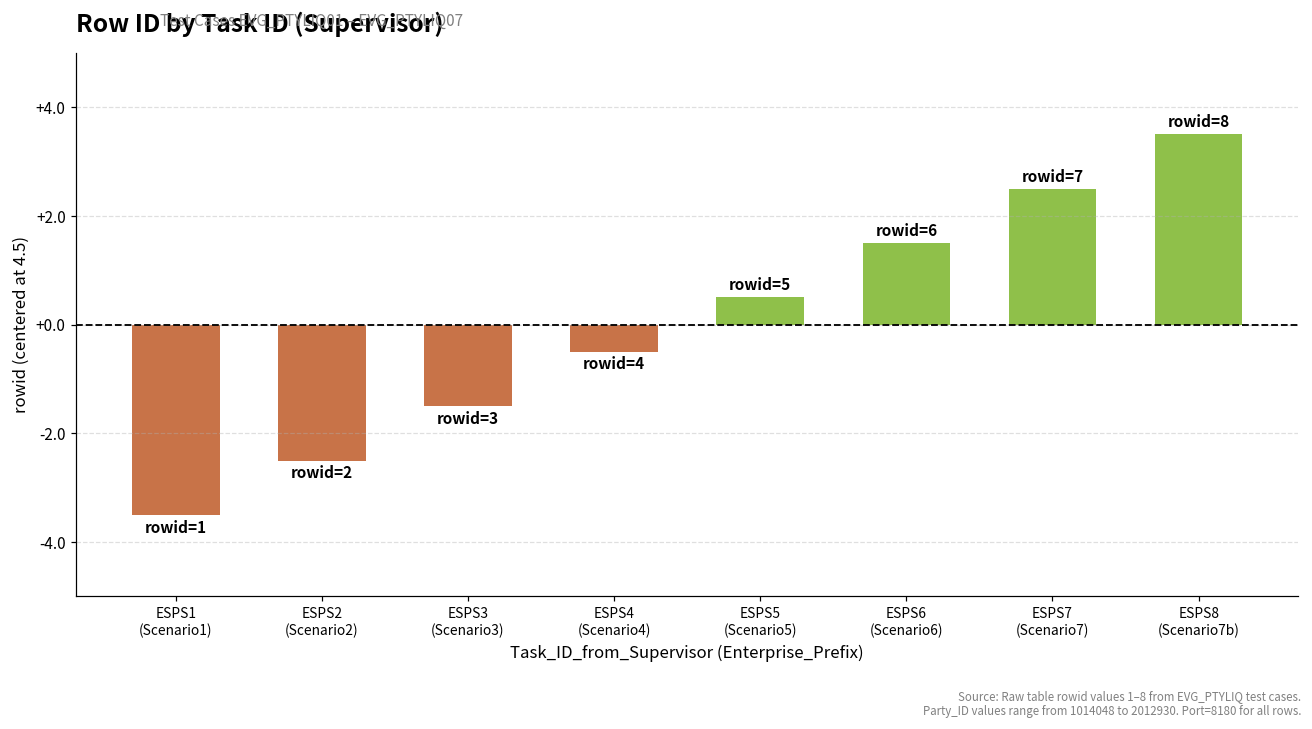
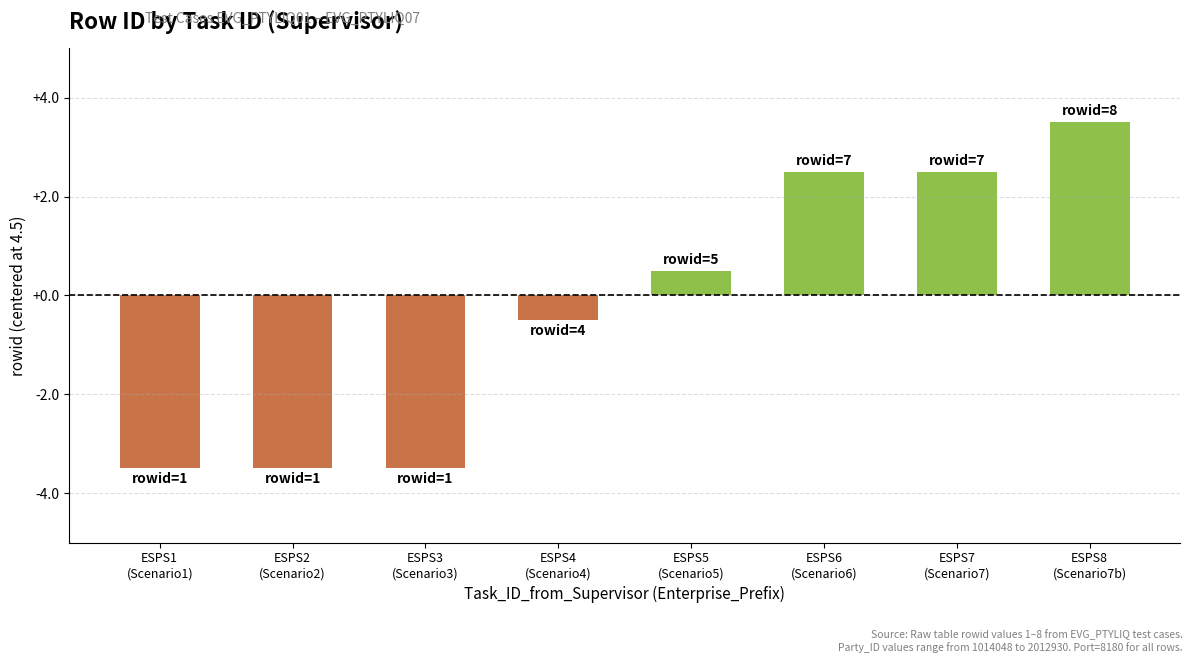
  {
-   "ESPS2 (Scenario2)": 2,
-   "ESPS3 (Scenario3)": 3,
-   "ESPS6 (Scenario6)": 6
+   "ESPS2 (Scenario2)": 1,
+   "ESPS3 (Scenario3)": 1,
+   "ESPS6 (Scenario6)": 7
  }
